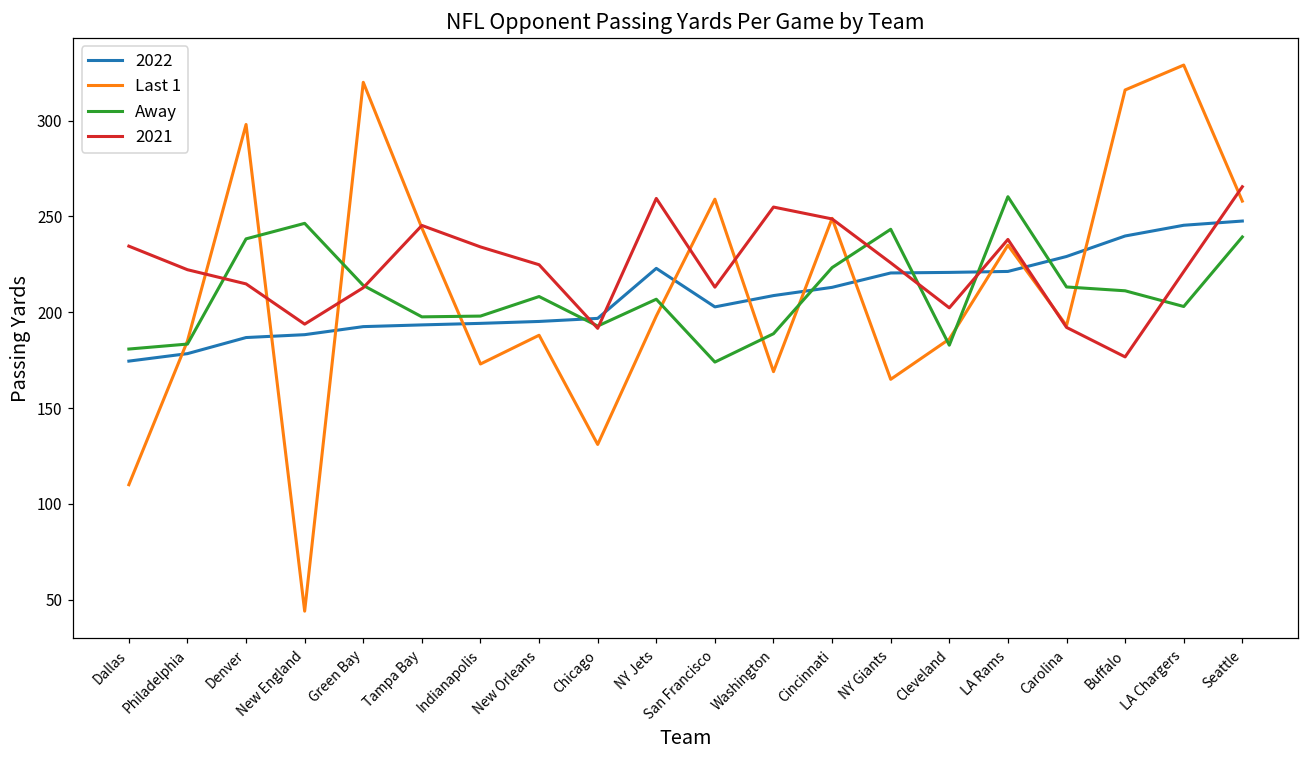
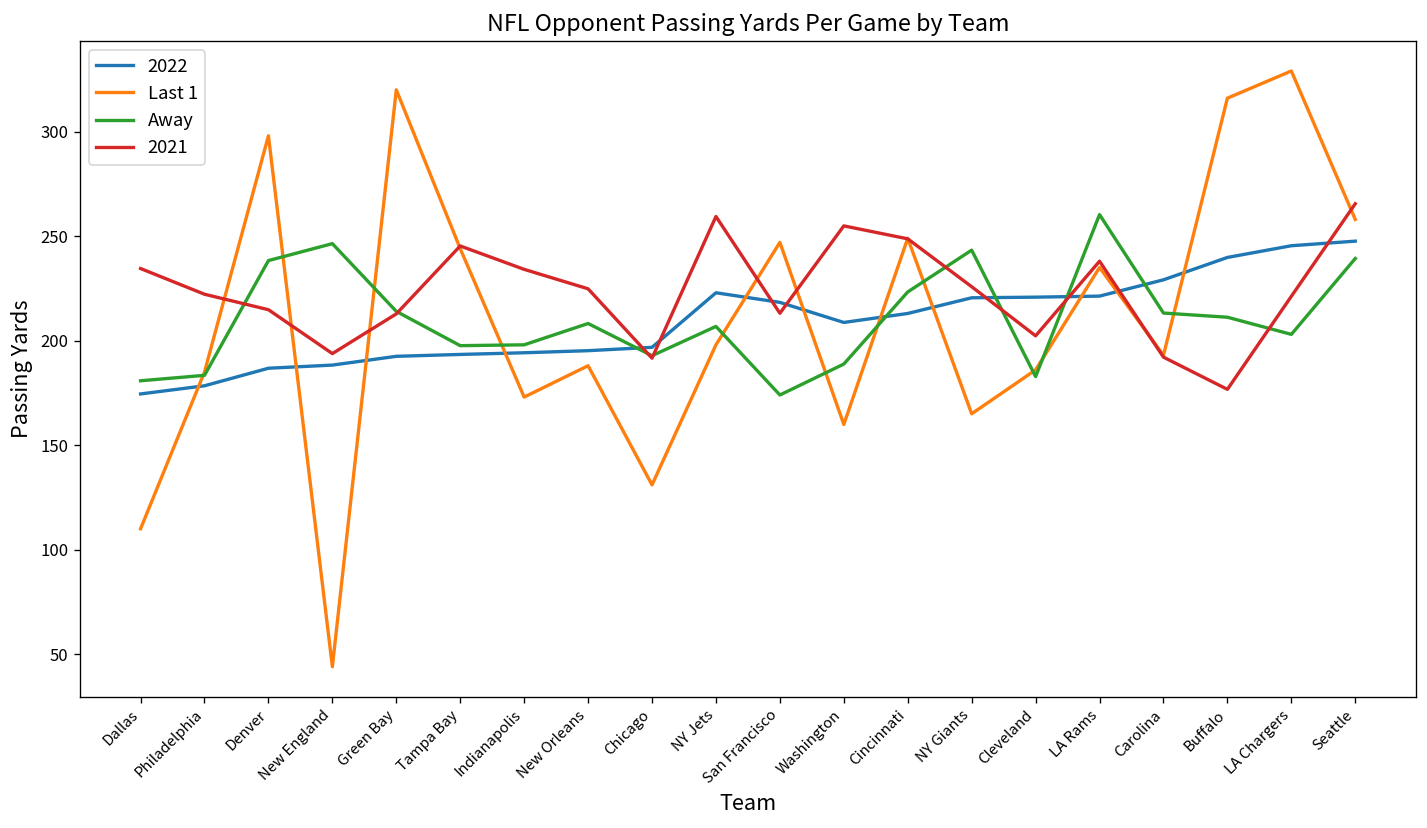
  {
    "2022": {
      "Dallas": 175,
      "Philadelphia": 178,
      "Denver": 187,
      "New England": 188,
      "Green Bay": 193,
      "Tampa Bay": 193,
      "Indianapolis": 194,
      "New Orleans": 195,
      "Chicago": 197,
      "NY Jets": 223,
-     "San Francisco": 203,
+     "San Francisco": 218,
      "Washington": 209,
      "Cincinnati": 213,
      "NY Giants": 221,
      "Cleveland": 221,
      "LA Rams": 221,
      "Carolina": 229,
      "Buffalo": 240,
      "LA Chargers": 245,
      "Seattle": 248
    },
    "Last 1": {
      "Dallas": 110,
      "Philadelphia": 185,
      "Denver": 298,
      "New England": 44,
      "Green Bay": 320,
      "Indianapolis": 173,
      "New Orleans": 188,
      "Chicago": 131,
      "NY Jets": 198,
-     "San Francisco": 259,
-     "Washington": 169,
+     "San Francisco": 247,
+     "Washington": 160,
      "NY Giants": 165,
      "Cleveland": 186,
      "LA Rams": 235,
      "Buffalo": 316,
      "LA Chargers": 329,
      "Seattle": 258
    },
    "Away": {
      "Dallas": 181,
      "Philadelphia": 183,
      "Denver": 238,
      "New England": 246,
      "Tampa Bay": 198,
      "Indianapolis": 198,
      "New Orleans": 208,
      "NY Jets": 207,
      "San Francisco": 174,
      "Washington": 189,
      "Cincinnati": 223,
      "NY Giants": 243,
      "Cleveland": 183,
      "LA Rams": 260,
      "Carolina": 213,
      "Buffalo": 211,
      "LA Chargers": 203,
      "Seattle": 239
    },
    "2021": {
      "Dallas": 235,
      "Philadelphia": 222,
      "Denver": 215,
      "New England": 194,
      "Indianapolis": 234,
      "New Orleans": 225,
      "NY Jets": 259,
      "San Francisco": 213,
      "Washington": 255,
      "NY Giants": 226,
      "Cleveland": 202,
      "LA Rams": 238,
      "Buffalo": 177,
      "LA Chargers": 221,
      "Seattle": 266
    }
  }
